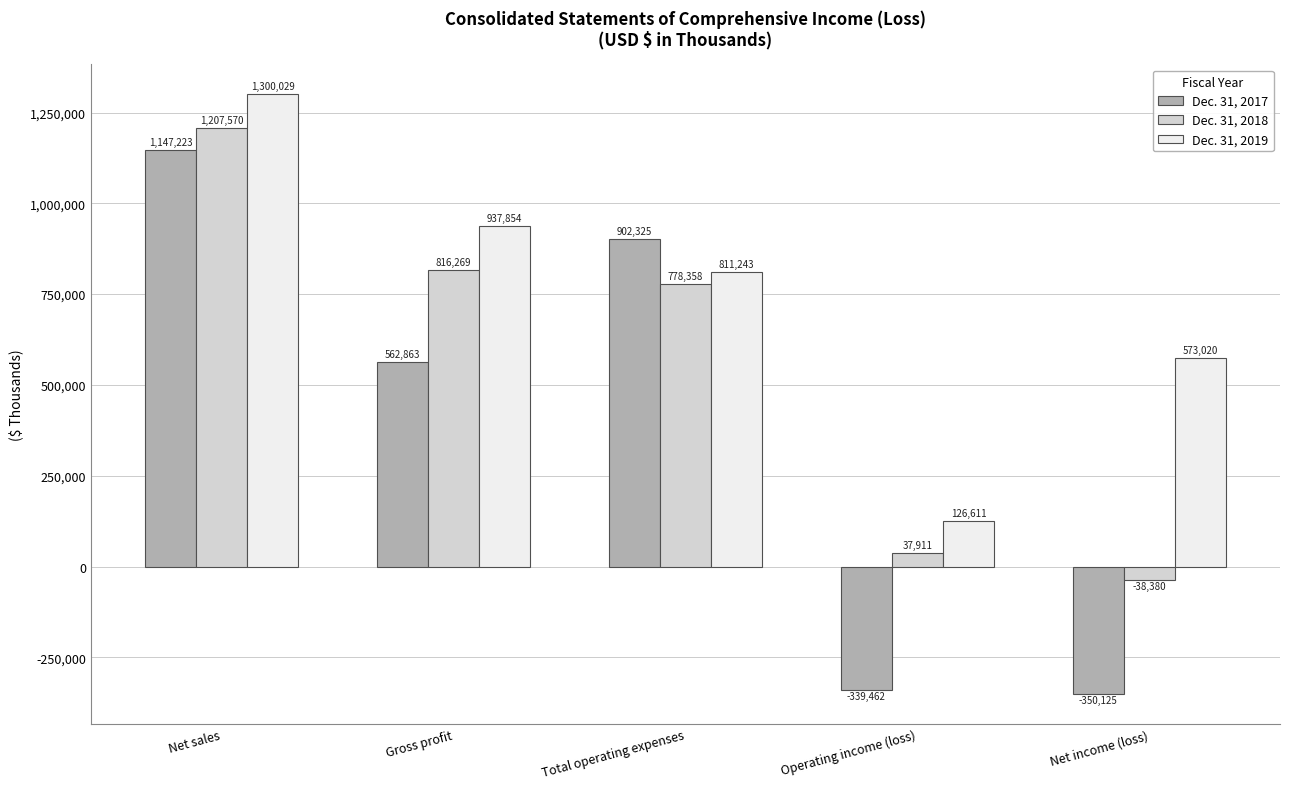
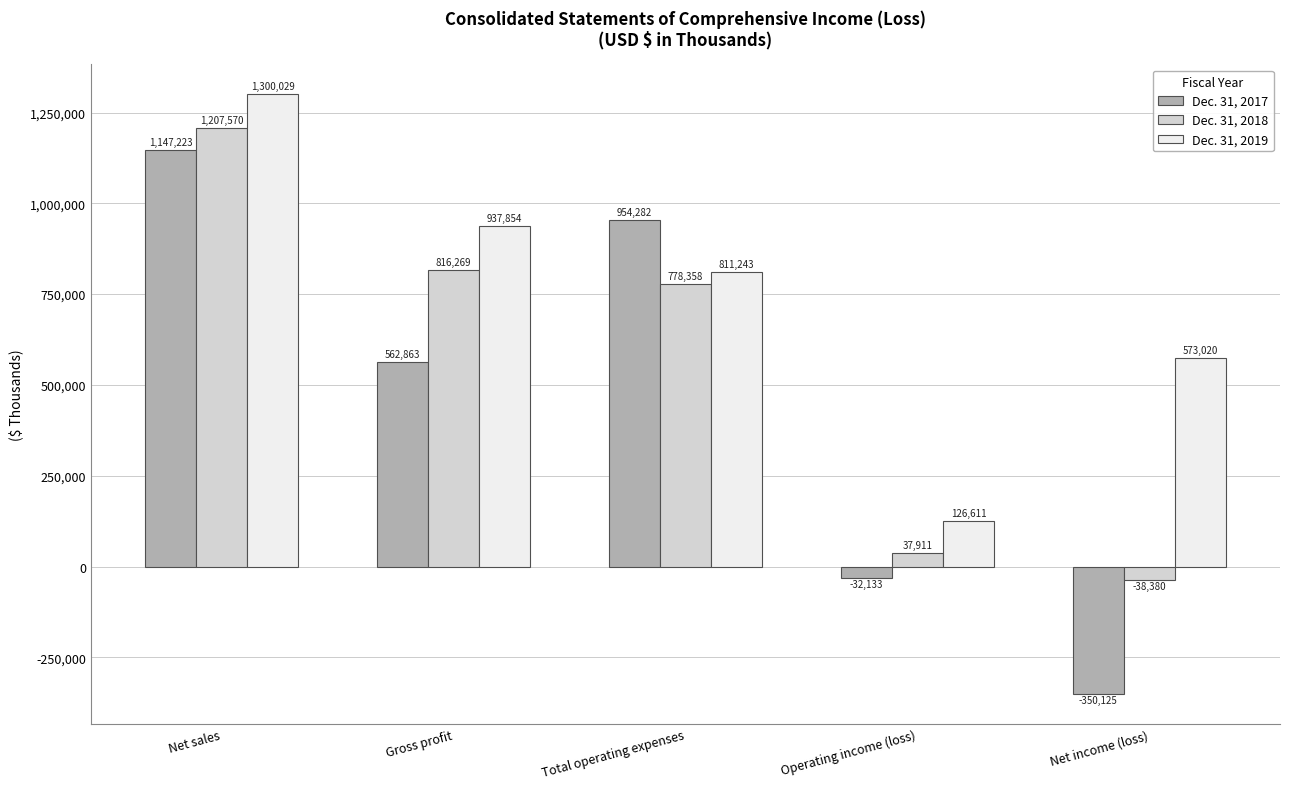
  {
    "Dec. 31, 2017": {
      "Net sales": "1,147,223",
      "Gross profit": "562,863",
-     "Total operating expenses": "902,325",
-     "Operating income (loss)": "-339,462",
+     "Total operating expenses": "954,282",
+     "Operating income (loss)": "-32,133",
      "Net income (loss)": "-350,125"
    }
  }
